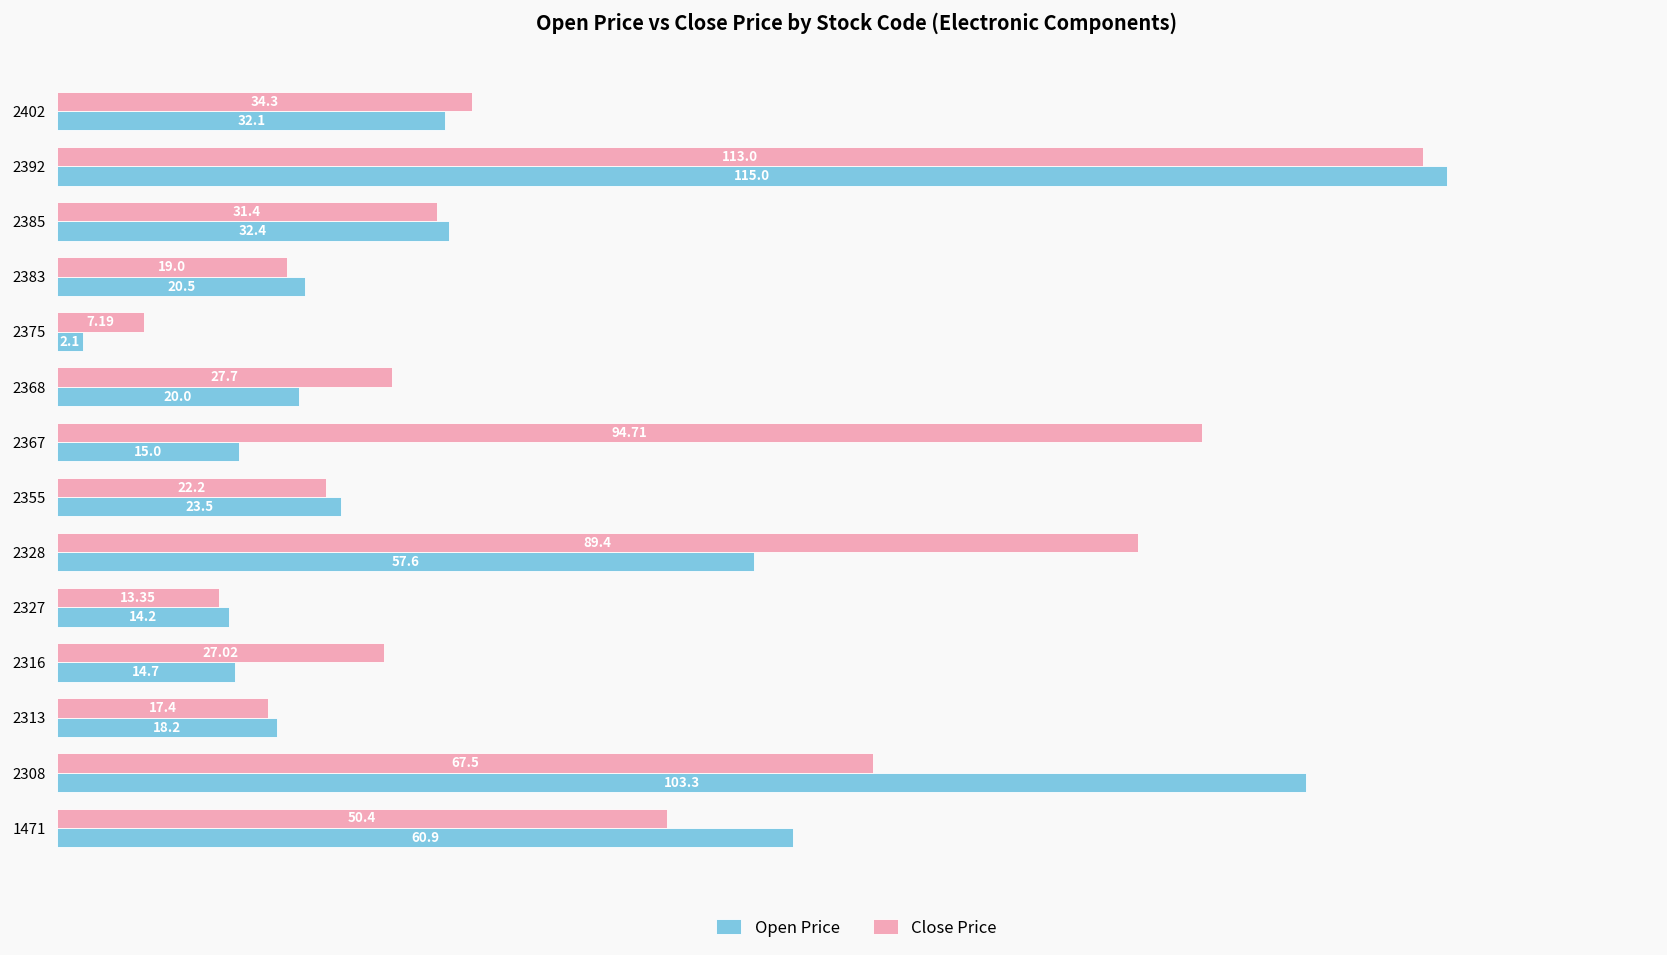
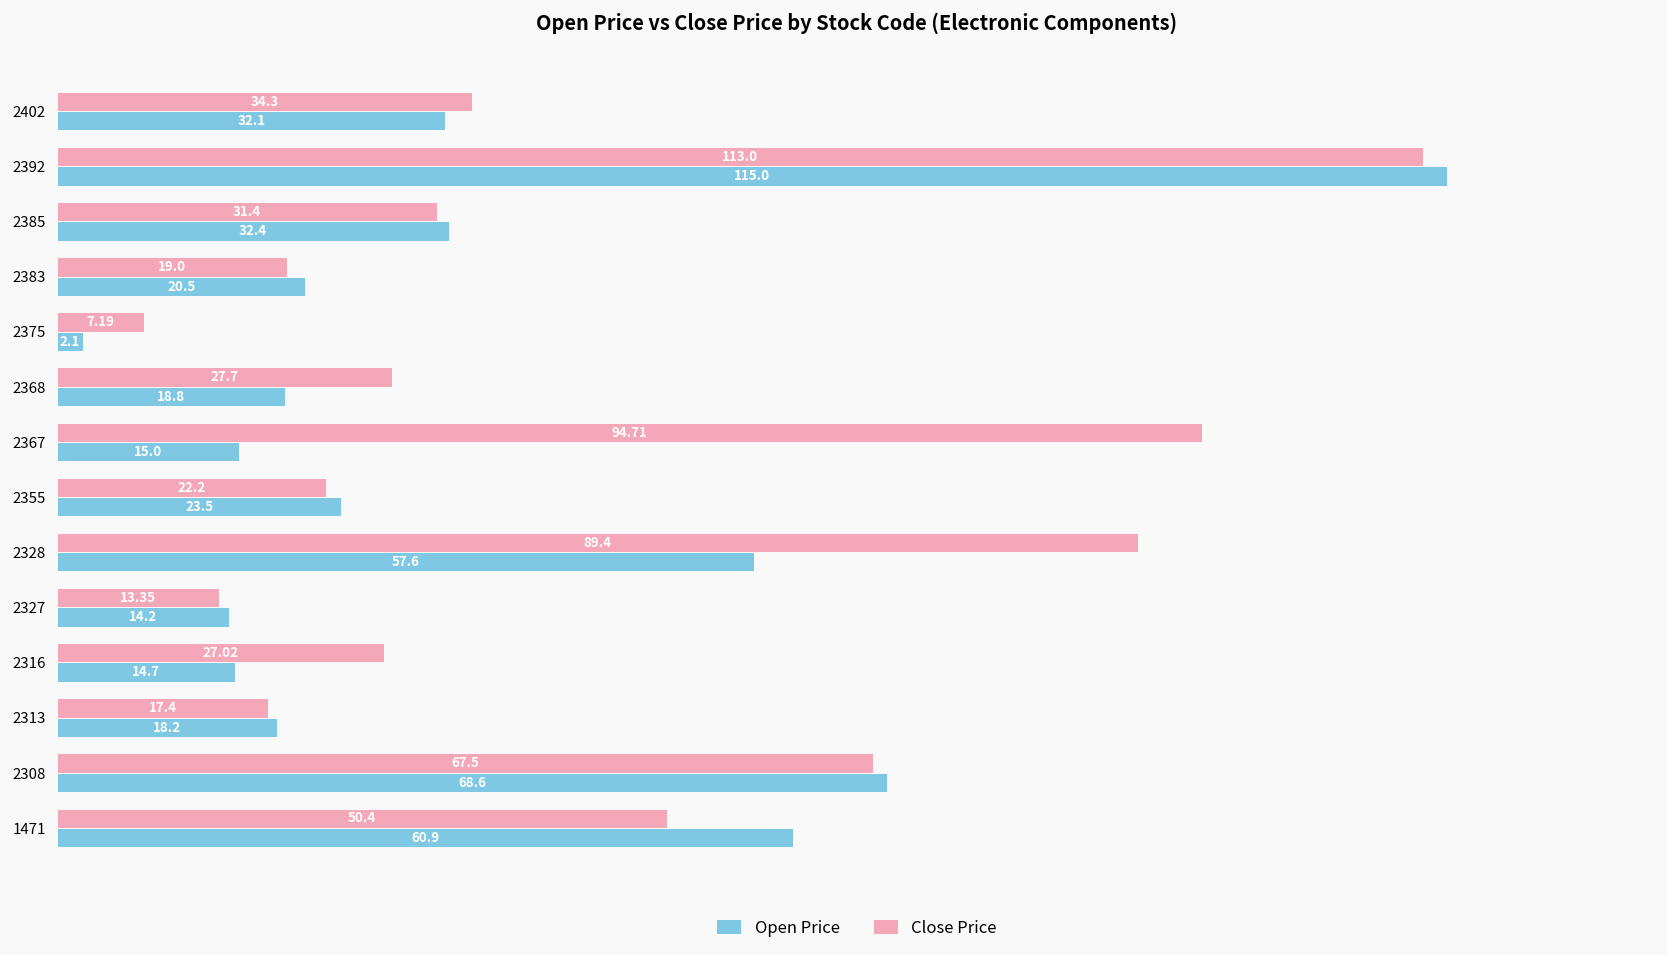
  {
    "Open Price": {
      "2402": 32.1,
      "2392": 115.0,
      "2385": 32.4,
      "2383": 20.5,
      "2375": 2.1,
-     "2368": 20.0,
+     "2368": 18.8,
      "2367": 15.0,
      "2355": 23.5,
      "2328": 57.6,
      "2327": 14.2,
      "2316": 14.7,
      "2313": 18.2,
-     "2308": 103.3,
+     "2308": 68.6,
      "1471": 60.9
    },
    "Close Price": {
      "2402": 34.3,
      "2392": 113.0,
      "2385": 31.4,
      "2383": 19.0,
      "2375": 7.19,
      "2368": 27.7,
      "2367": 94.71,
      "2355": 22.2,
      "2328": 89.4,
      "2327": 13.35,
      "2316": 27.02,
      "2313": 17.4,
      "2308": 67.5,
      "1471": 50.4
    }
  }
